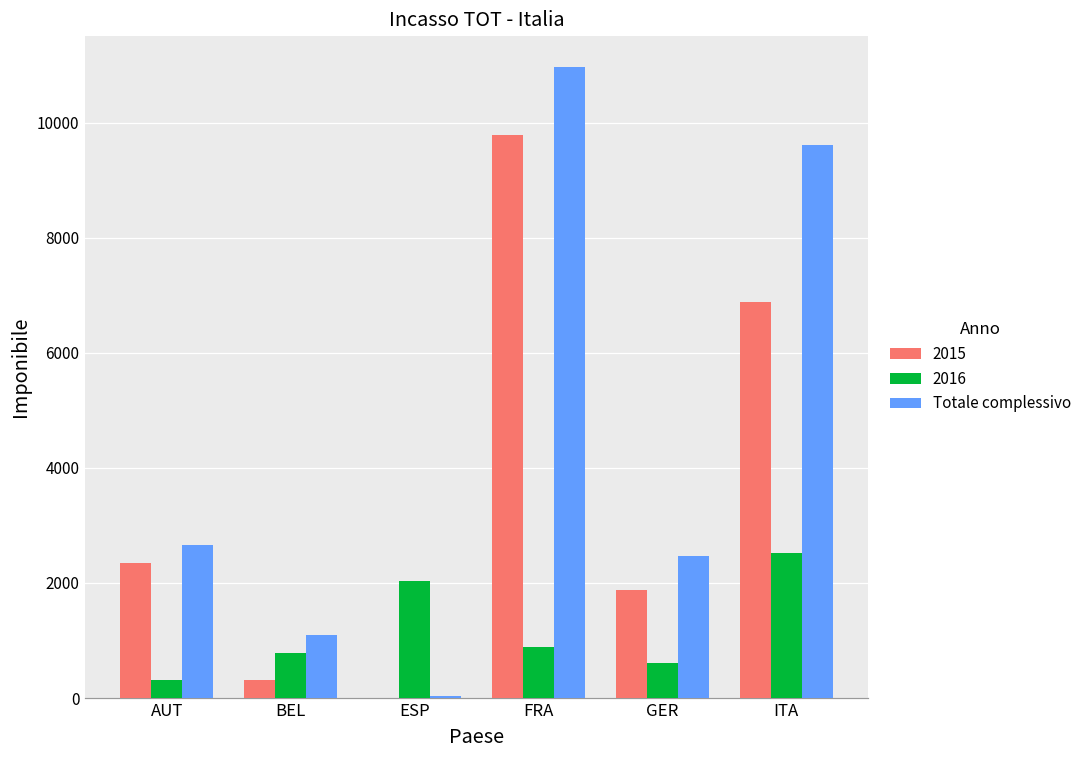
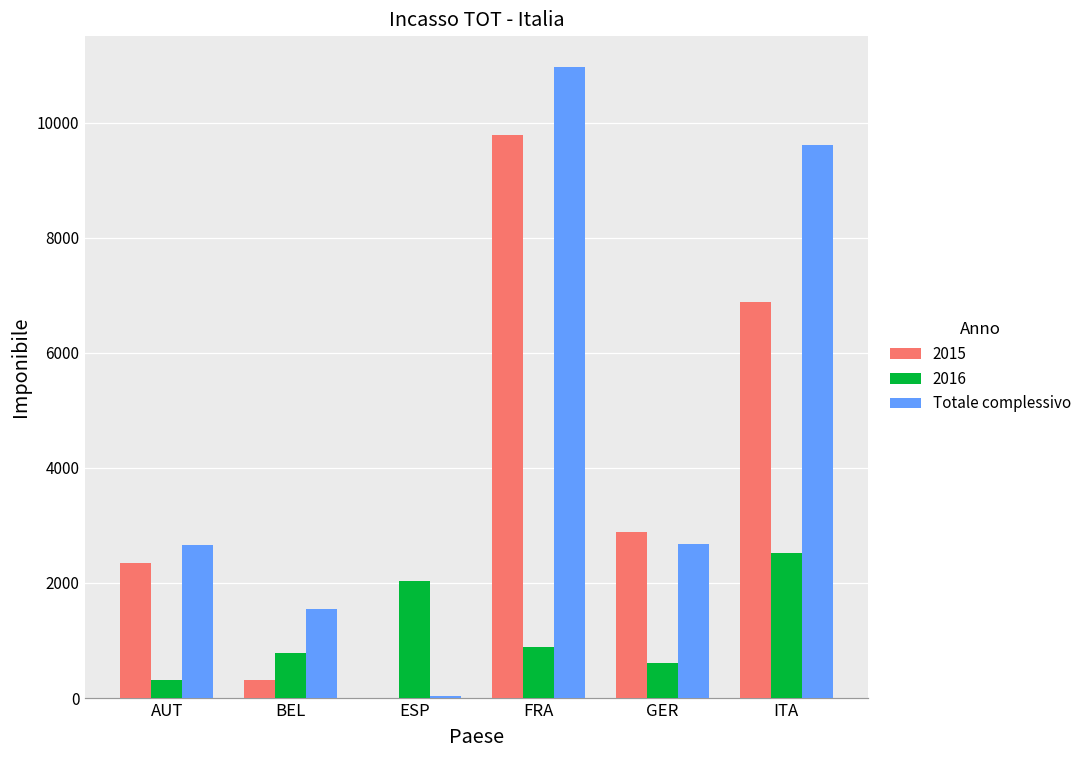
  {
    "2015": {
      "AUT": 2300,
      "BEL": 300,
      "ESP": 0,
      "FRA": 9800,
-     "GER": 1900,
+     "GER": 2900,
      "ITA": 6900
    },
    "2016": {
      "AUT": 300,
      "BEL": 800,
      "ESP": 2000,
      "FRA": 900,
      "GER": 600,
      "ITA": 2500
    },
    "Totale complessivo": {
      "AUT": 2700,
-     "BEL": 1100,
+     "BEL": 1500,
      "FRA": 11000,
-     "GER": 2500,
+     "GER": 2700,
      "ITA": 9600
    }
  }
